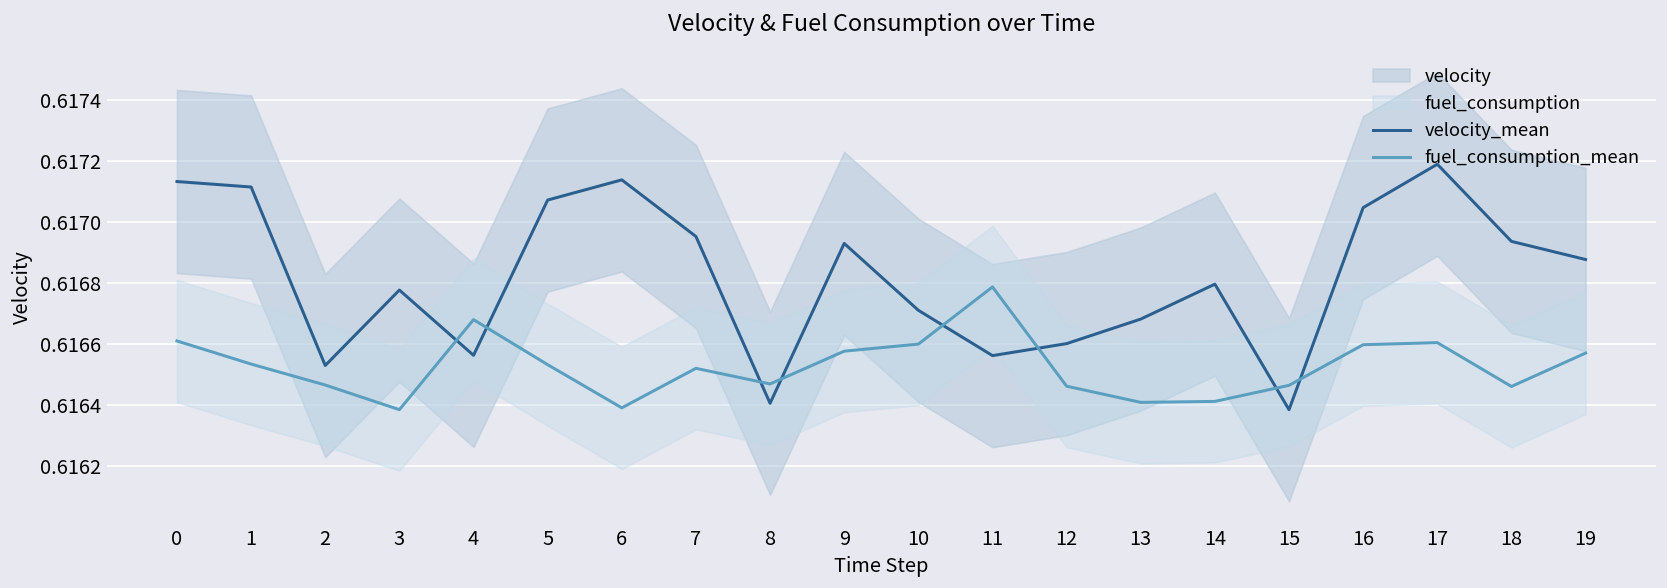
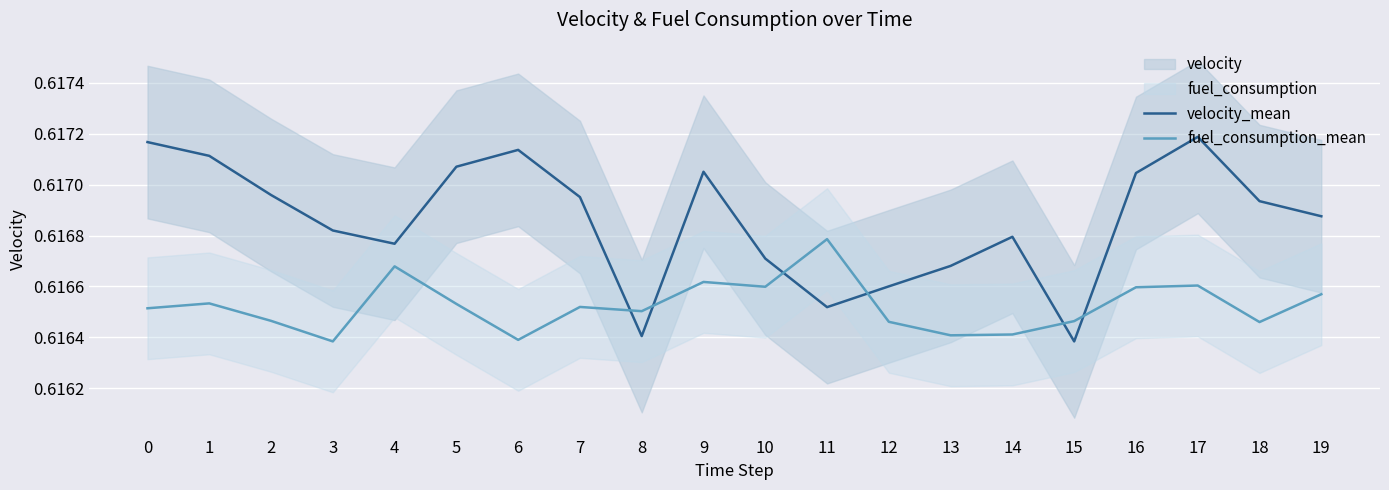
  {
    "velocity_mean": {
-     "0": 0.61713,
+     "0": 0.61717,
      "1": 0.61711,
-     "2": 0.61653,
-     "3": 0.61678,
-     "4": 0.61656,
+     "2": 0.61696,
+     "3": 0.61682,
+     "4": 0.61677,
      "5": 0.61707,
      "6": 0.61714,
      "7": 0.61695,
      "8": 0.61640,
-     "9": 0.61693,
+     "9": 0.61705,
      "10": 0.61671,
-     "11": 0.61656,
+     "11": 0.61652,
      "12": 0.61660,
      "13": 0.61668,
      "14": 0.61680,
      "15": 0.61638,
      "16": 0.61705,
      "17": 0.61719,
      "18": 0.61694,
      "19": 0.61688
    },
    "fuel_consumption_mean": {
-     "0": 0.61661,
+     "0": 0.61651,
      "1": 0.61653,
      "2": 0.61646,
      "3": 0.61638,
      "4": 0.61668,
      "5": 0.61653,
      "6": 0.61639,
      "7": 0.61652,
-     "8": 0.61647,
-     "9": 0.61658,
+     "8": 0.61650,
+     "9": 0.61662,
      "10": 0.61660,
      "11": 0.61679,
      "12": 0.61646,
      "13": 0.61641,
      "14": 0.61641,
      "15": 0.61646,
      "16": 0.61660,
      "17": 0.61660,
      "18": 0.61646,
      "19": 0.61657
    }
  }
